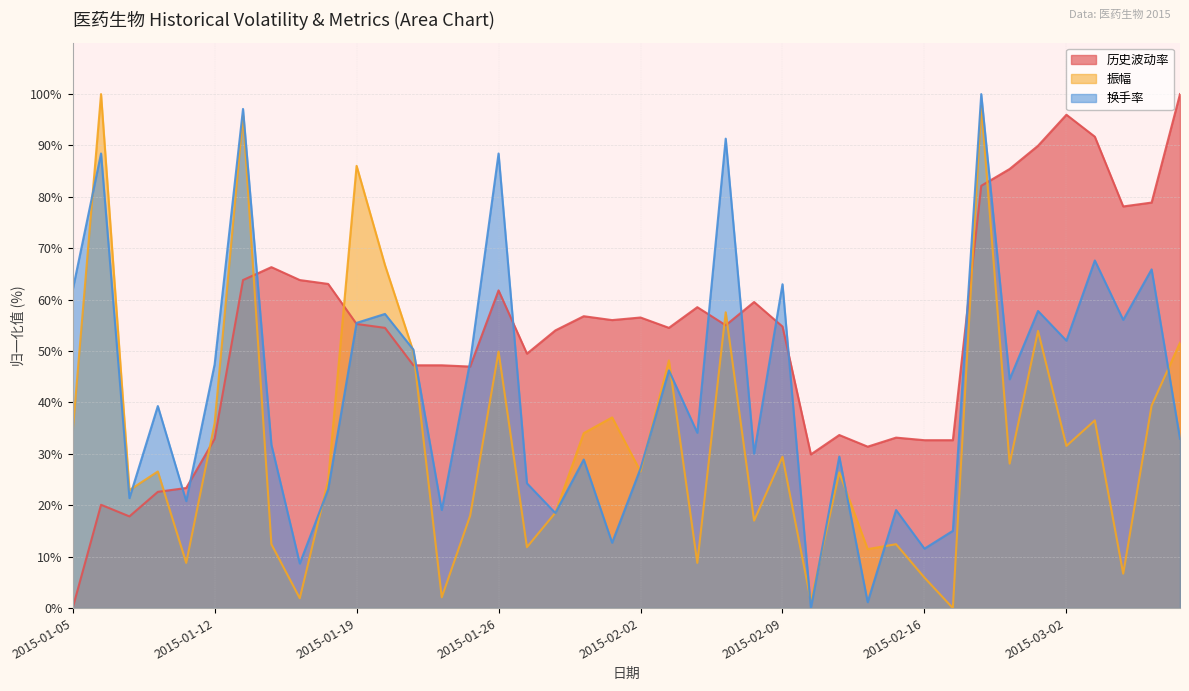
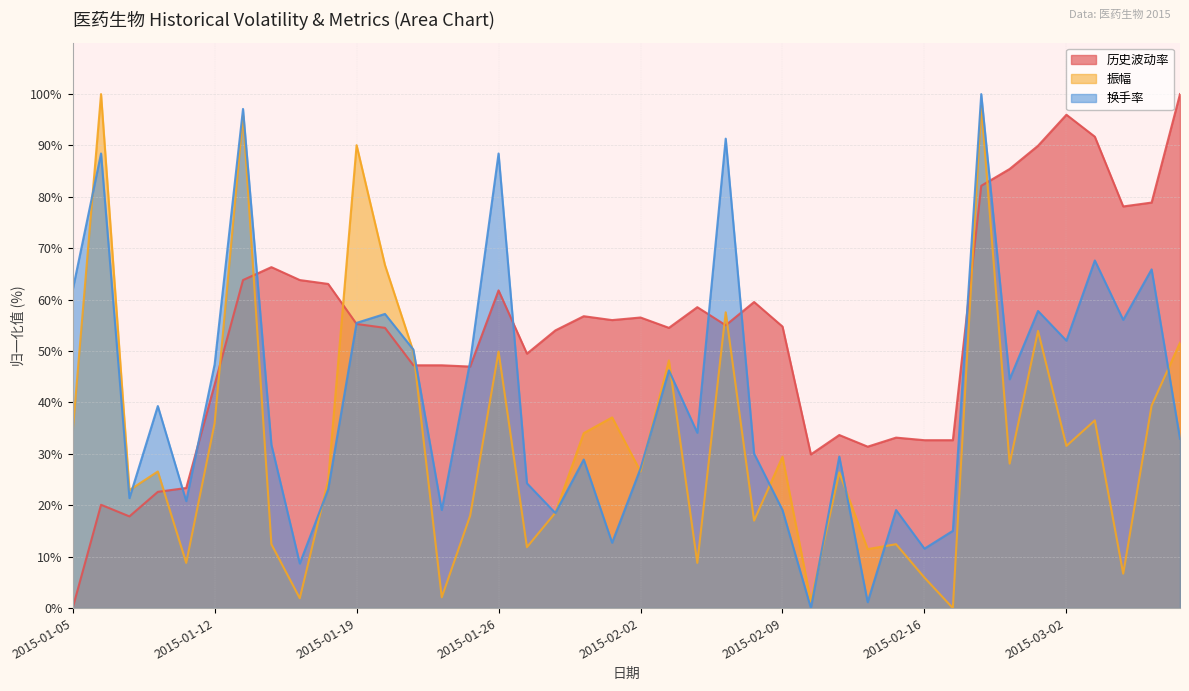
  {
    "历史波动率": {
      "2015-01-05": "0%",
-     "2015-01-12": "33%",
+     "2015-01-12": "43%",
      "2015-01-26": "62%",
      "2015-02-02": "57%",
      "2015-02-09": "55%",
      "2015-02-16": "33%",
      "2015-03-02": "96%"
    },
    "振幅": {
      "2015-01-05": "34%",
      "2015-01-12": "36%",
-     "2015-01-19": "86%",
+     "2015-01-19": "90%",
      "2015-01-26": "50%",
      "2015-02-02": "27%",
      "2015-02-09": "29%",
      "2015-02-16": "6%",
      "2015-03-02": "32%"
    },
    "换手率": {
      "2015-01-05": "62%",
      "2015-01-12": "47%",
      "2015-01-26": "88%",
      "2015-02-02": "27%",
-     "2015-02-09": "63%",
+     "2015-02-09": "19%",
      "2015-02-16": "12%",
      "2015-03-02": "52%"
    }
  }
